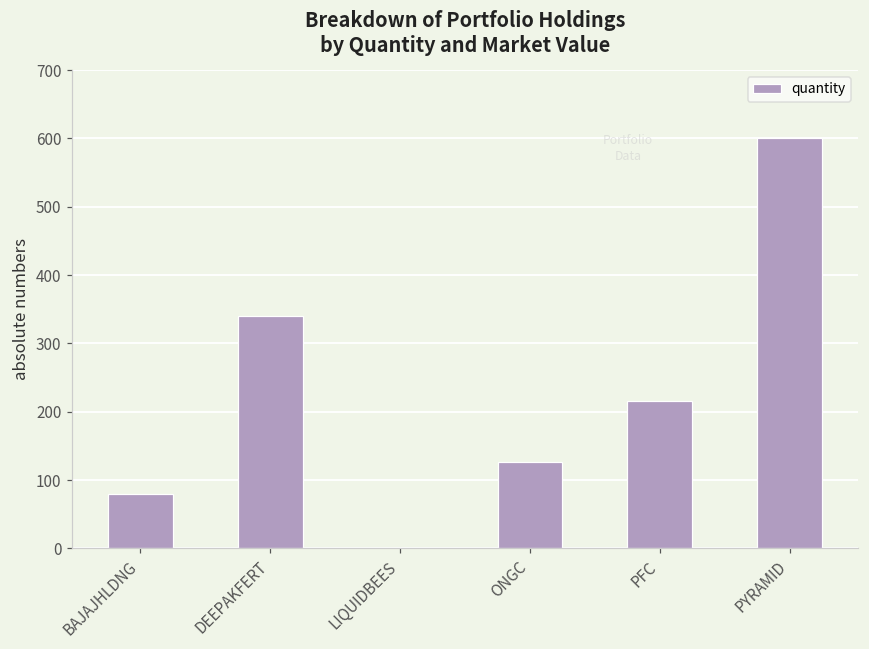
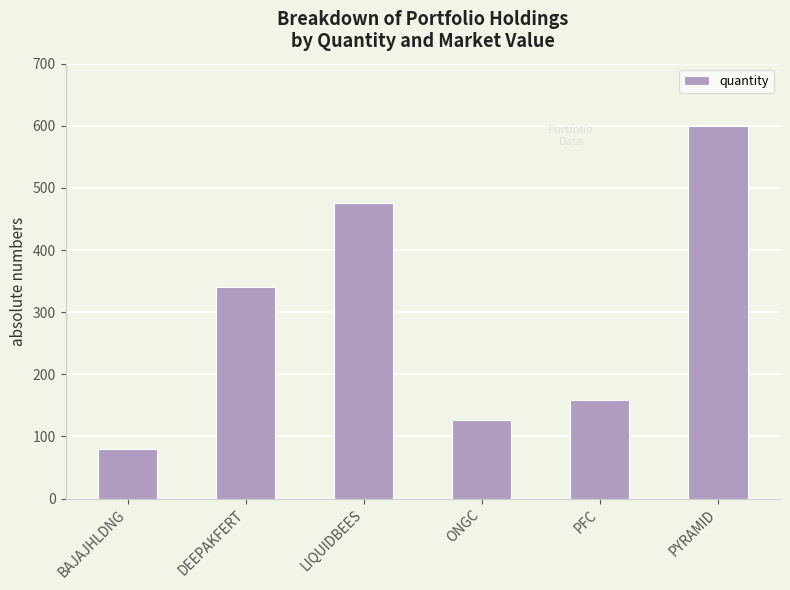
  {
    "BAJAJHLDNG": 80,
    "DEEPAKFERT": 340,
-   "LIQUIDBEES": 0,
+   "LIQUIDBEES": 480,
    "ONGC": 130,
-   "PFC": 220,
+   "PFC": 160,
    "PYRAMID": 600
  }
